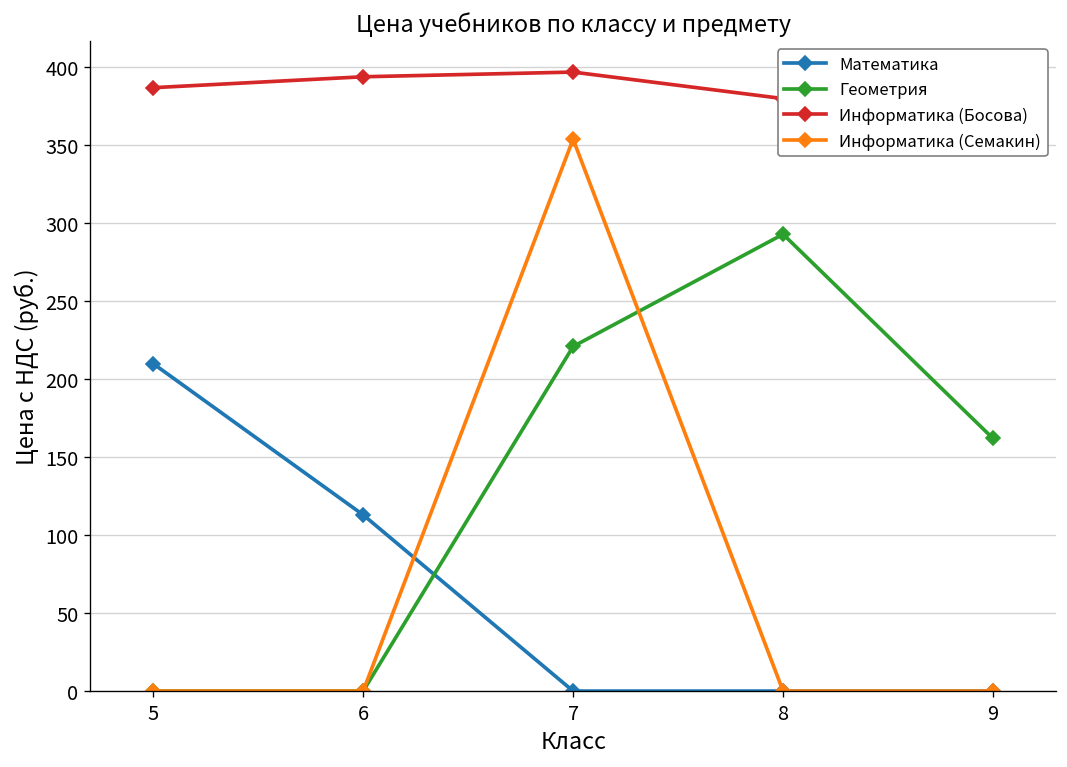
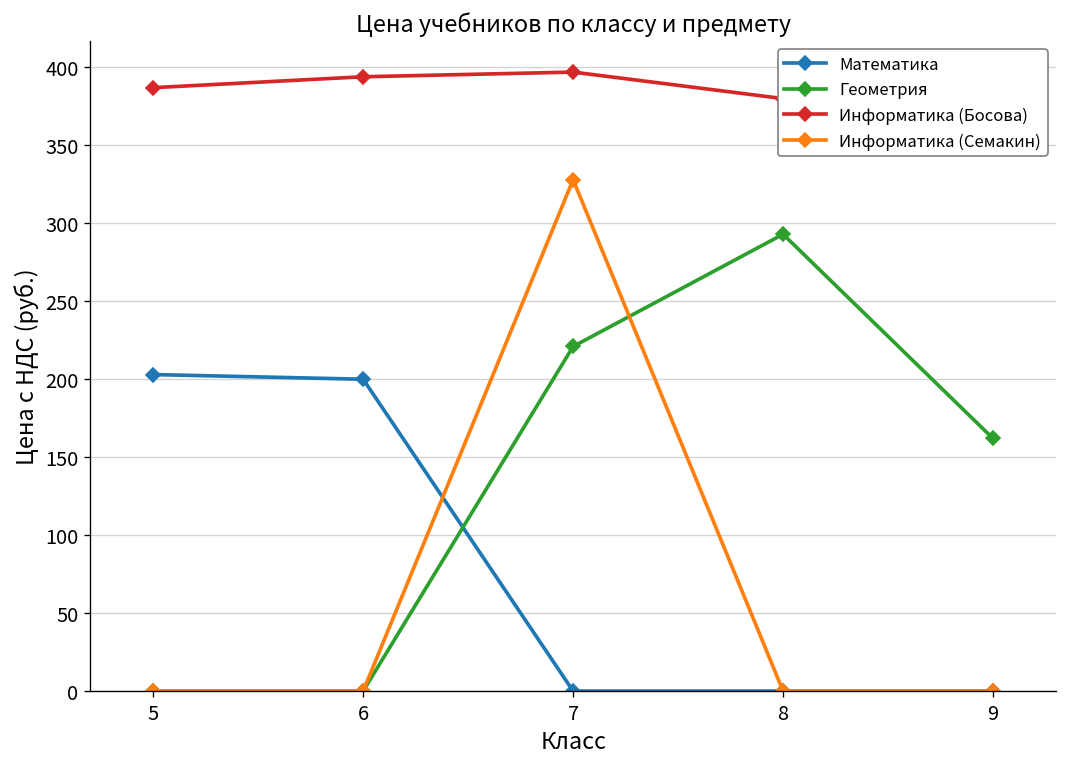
  {
    "Математика": {
-     "5": 210,
-     "6": 113,
+     "5": 203,
+     "6": 200,
      "7": 0
    },
    "Геометрия": {
      "7": 221,
      "8": 293,
      "9": 162
    },
    "Информатика (Босова)": {
      "5": 387,
      "6": 394,
      "7": 397
    },
    "Информатика (Семакин)": {
-     "7": 354
+     "7": 328
    }
  }
